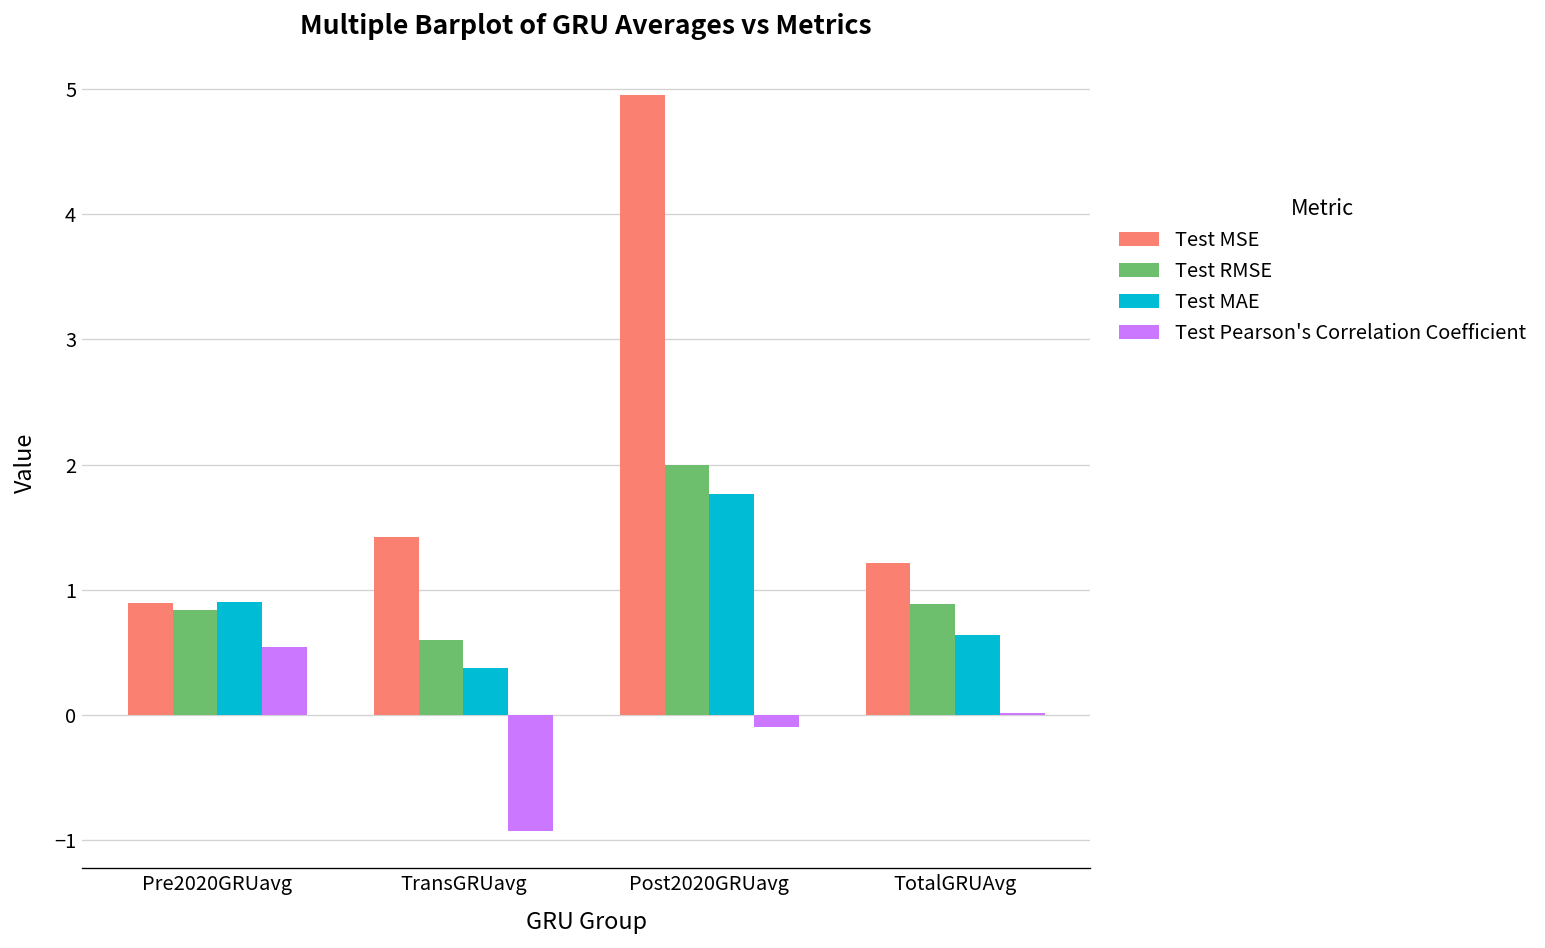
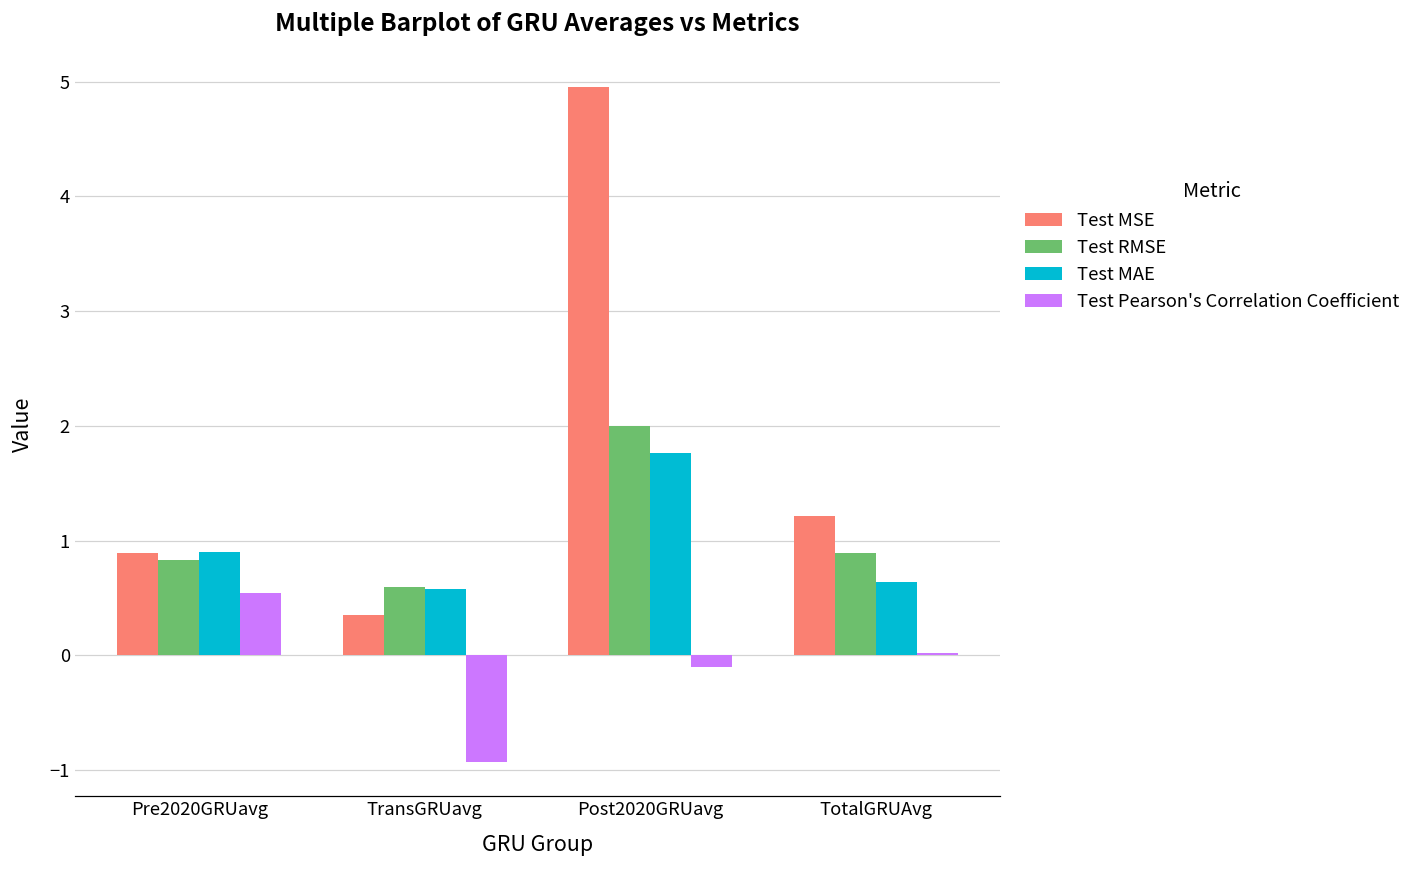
  {
    "Test MSE": {
      "Pre2020GRUavg": 0.89,
-     "TransGRUavg": 1.42,
+     "TransGRUavg": 0.36,
      "Post2020GRUavg": 4.95,
      "TotalGRUAvg": 1.21
    },
    "Test RMSE": {
      "Pre2020GRUavg": 0.83,
      "TransGRUavg": 0.60,
      "Post2020GRUavg": 2.00,
      "TotalGRUAvg": 0.89
    },
    "Test MAE": {
      "Pre2020GRUavg": 0.90,
-     "TransGRUavg": 0.38,
+     "TransGRUavg": 0.58,
      "Post2020GRUavg": 1.77,
      "TotalGRUAvg": 0.64
    },
    "Test Pearson's Correlation Coefficient": {
      "Pre2020GRUavg": 0.54,
      "TransGRUavg": -0.93,
      "Post2020GRUavg": -0.10
    }
  }
